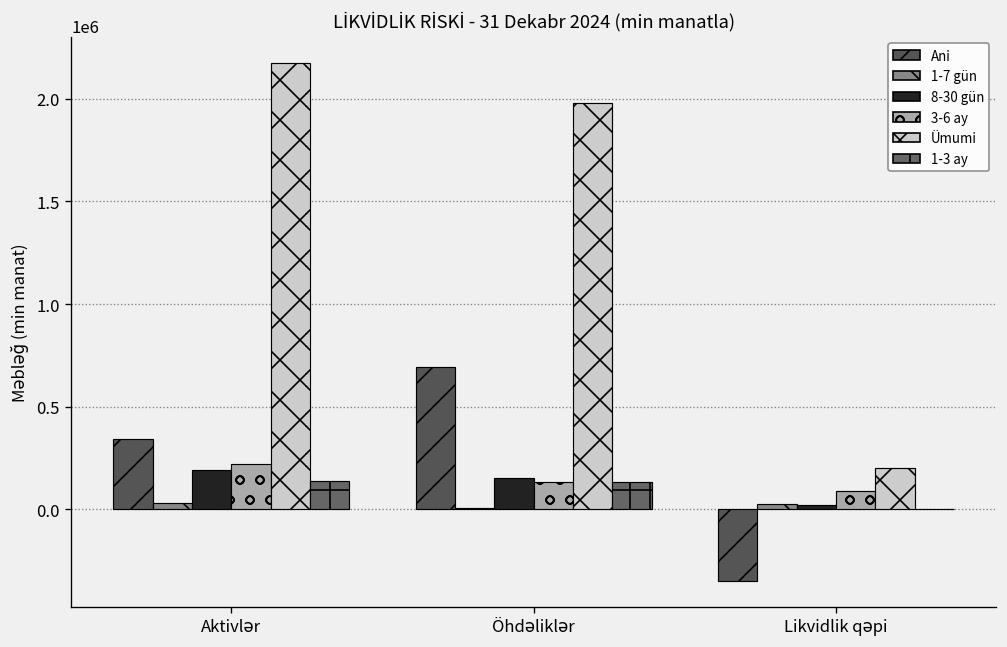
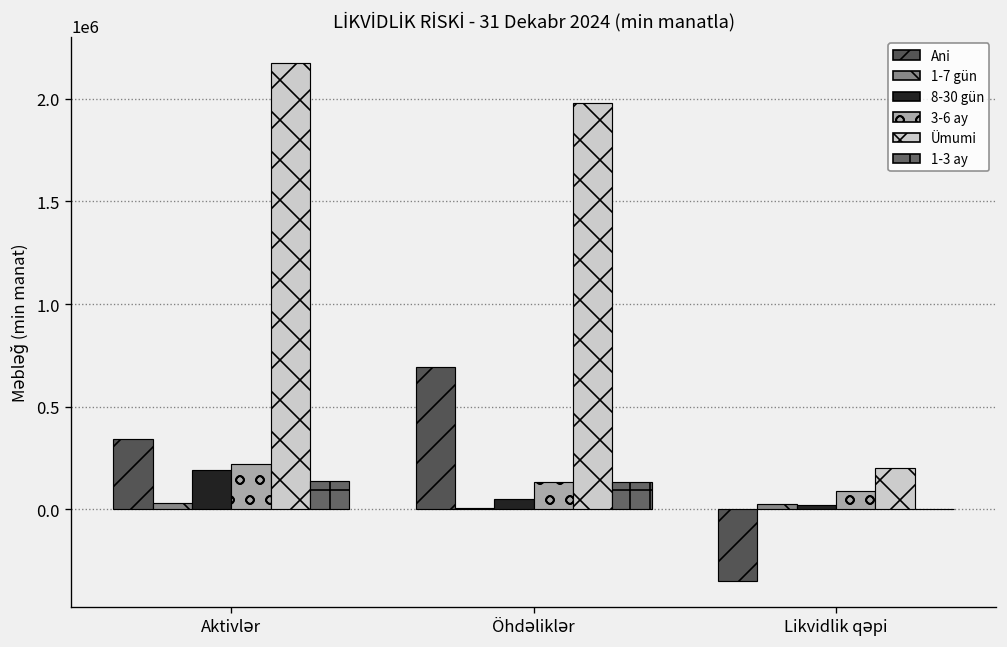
  {
    "8-30 gün": {
      "Aktivlər": 190000,
-     "Öhdəliklər": 150000,
+     "Öhdəliklər": 50000,
      "Likvidlik qəpi": 20000
    }
  }
